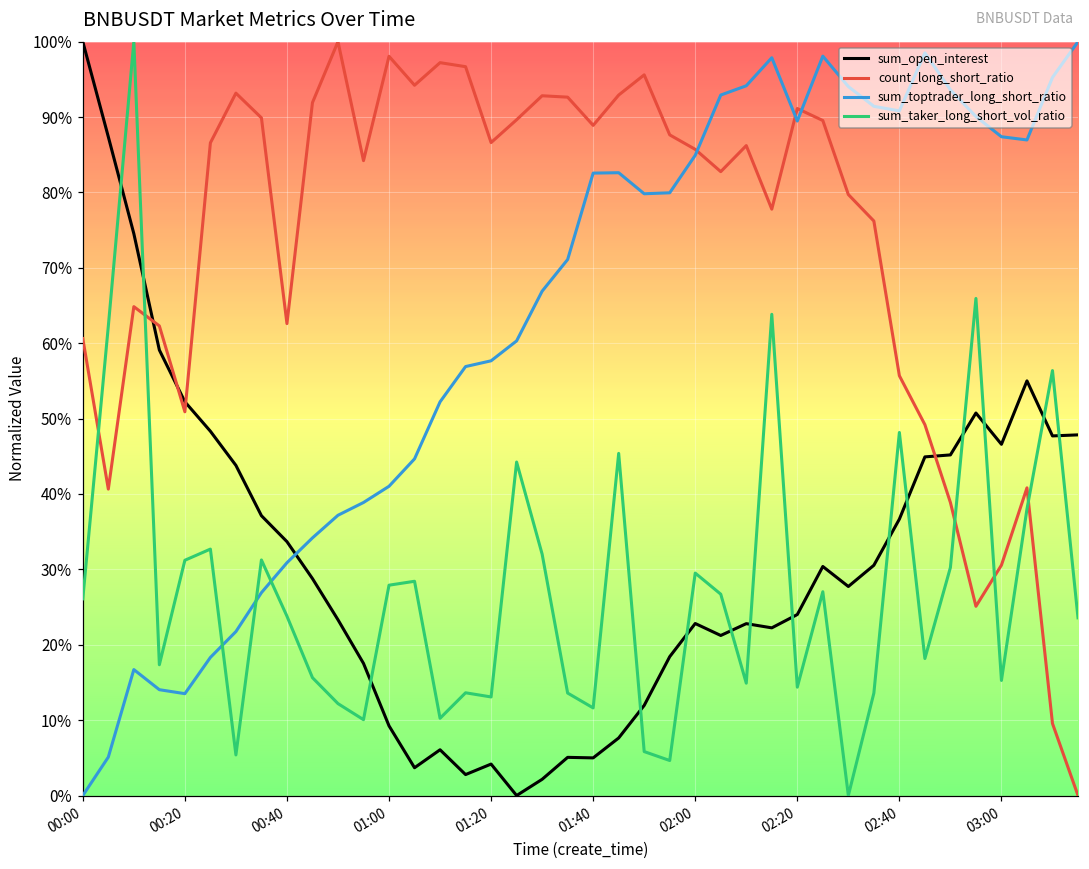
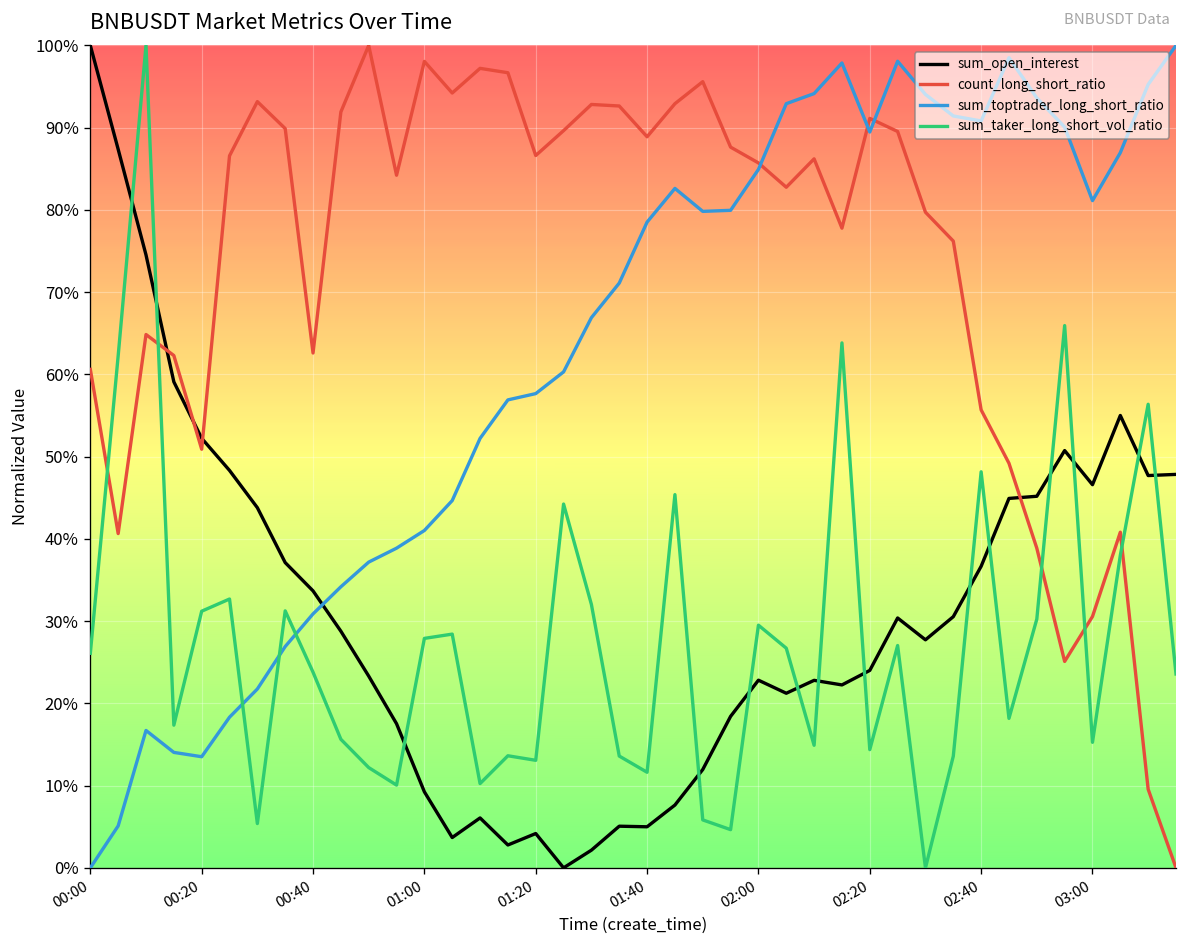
  {
    "sum_open_interest": {
      "00:00": "100%",
      "00:20": "52%",
      "00:40": "34%",
      "01:00": "9%",
      "01:20": "4%",
      "01:40": "5%",
      "02:00": "23%",
      "02:20": "24%",
      "02:40": "37%",
      "03:00": "47%"
    },
    "count_long_short_ratio": {
      "00:00": "61%",
      "00:20": "51%",
      "00:40": "63%",
      "01:00": "98%",
      "01:20": "87%",
      "01:40": "89%",
      "02:00": "86%",
      "02:20": "91%",
      "02:40": "56%",
      "03:00": "31%"
    },
    "sum_toptrader_long_short_ratio": {
      "00:00": "0%",
      "00:20": "14%",
      "00:40": "31%",
      "01:00": "41%",
      "01:20": "58%",
-     "01:40": "83%",
+     "01:40": "79%",
      "02:00": "85%",
      "02:20": "89%",
-     "03:00": "87%"
+     "03:00": "81%"
    },
    "sum_taker_long_short_vol_ratio": {
      "00:00": "26%",
      "00:20": "31%",
      "00:40": "24%",
      "01:00": "28%",
      "01:20": "13%",
      "01:40": "12%",
      "02:00": "30%",
      "02:20": "14%",
      "02:40": "48%",
      "03:00": "15%"
    }
  }
